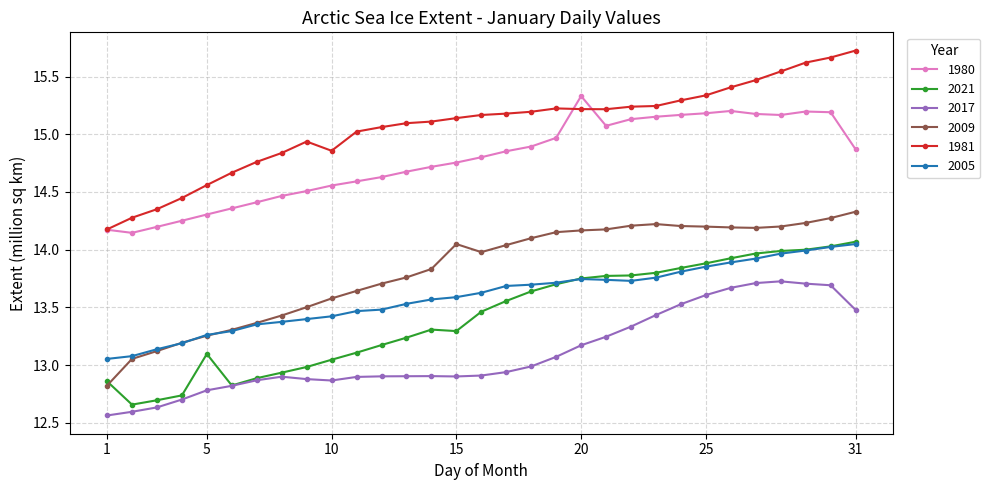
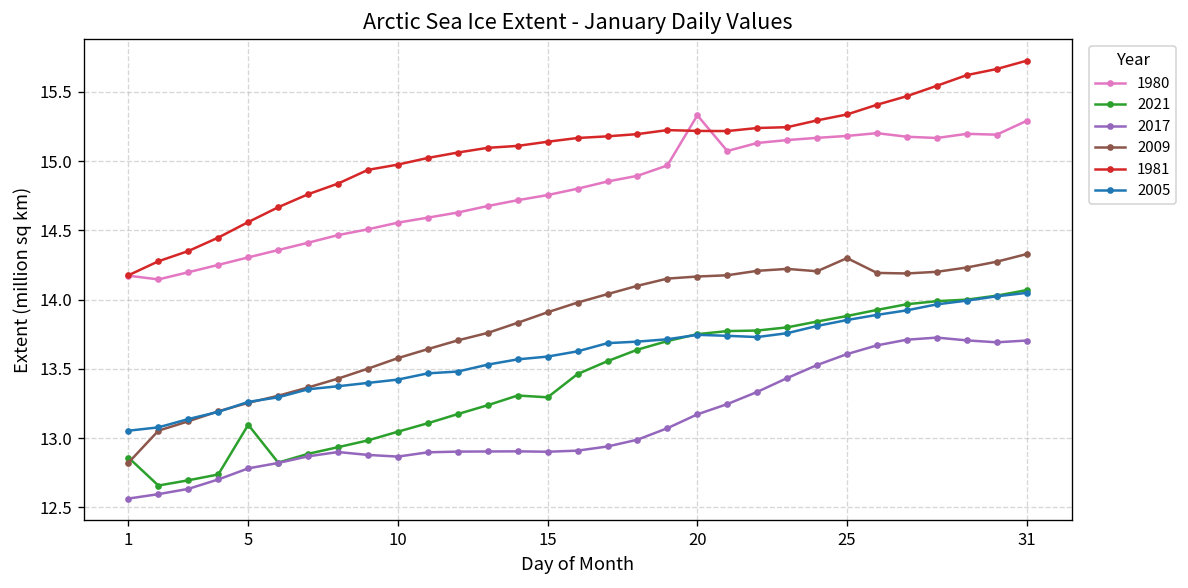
  {
    "1980": {
      "5": 14.31,
      "10": 14.56,
      "15": 14.76,
      "20": 15.33,
      "25": 15.18,
-     "31": 14.87
+     "31": 15.29
    },
    "2021": {
      "1": 12.86,
      "5": 13.10,
      "10": 13.05,
      "15": 13.30,
      "25": 13.88
    },
    "2017": {
      "1": 12.56,
      "5": 12.78,
      "10": 12.87,
      "15": 12.90,
      "20": 13.17,
      "25": 13.61,
-     "31": 13.48
+     "31": 13.71
    },
    "2009": {
      "1": 12.82,
      "10": 13.58,
-     "15": 14.05,
+     "15": 13.91,
      "20": 14.17,
-     "25": 14.2,
+     "25": 14.3,
      "31": 14.33
    },
    "1981": {
      "5": 14.56,
-     "10": 14.86,
+     "10": 14.98,
      "15": 15.14,
      "20": 15.22,
      "25": 15.34,
      "31": 15.73
    },
    "2005": {
      "1": 13.05,
      "10": 13.42,
      "15": 13.59,
      "25": 13.85
    }
  }
